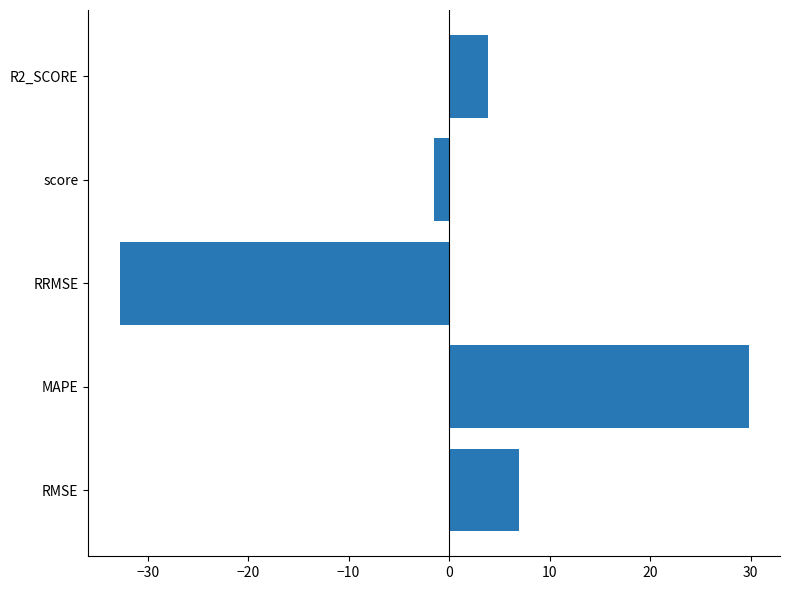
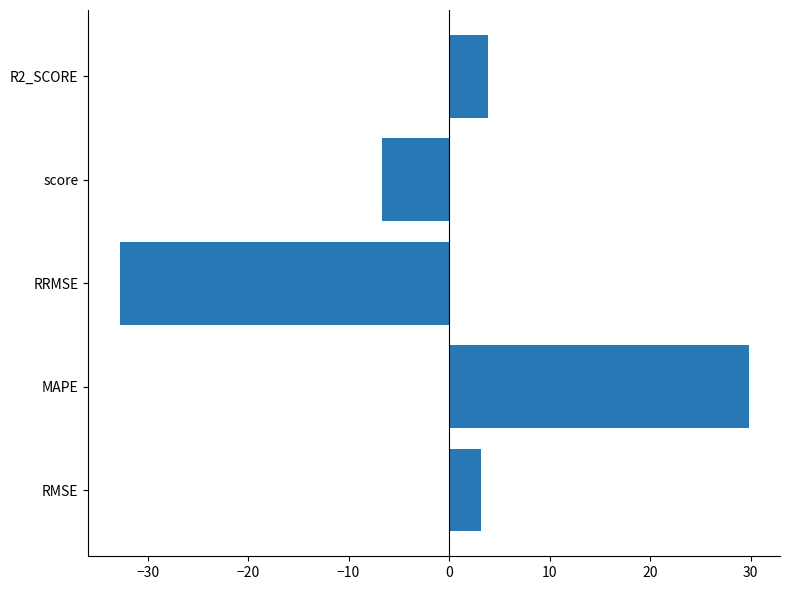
  {
    "R2_SCORE": 3.8,
-   "score": -1.5,
+   "score": -6.7,
    "RRMSE": -32.8,
    "MAPE": 29.8,
-   "RMSE": 7.0
+   "RMSE": 3.1
  }
